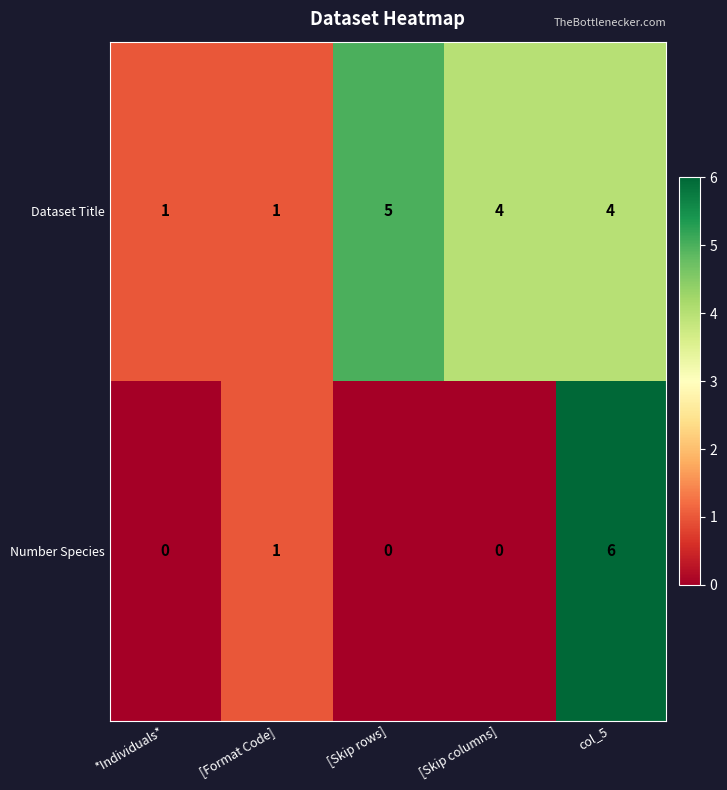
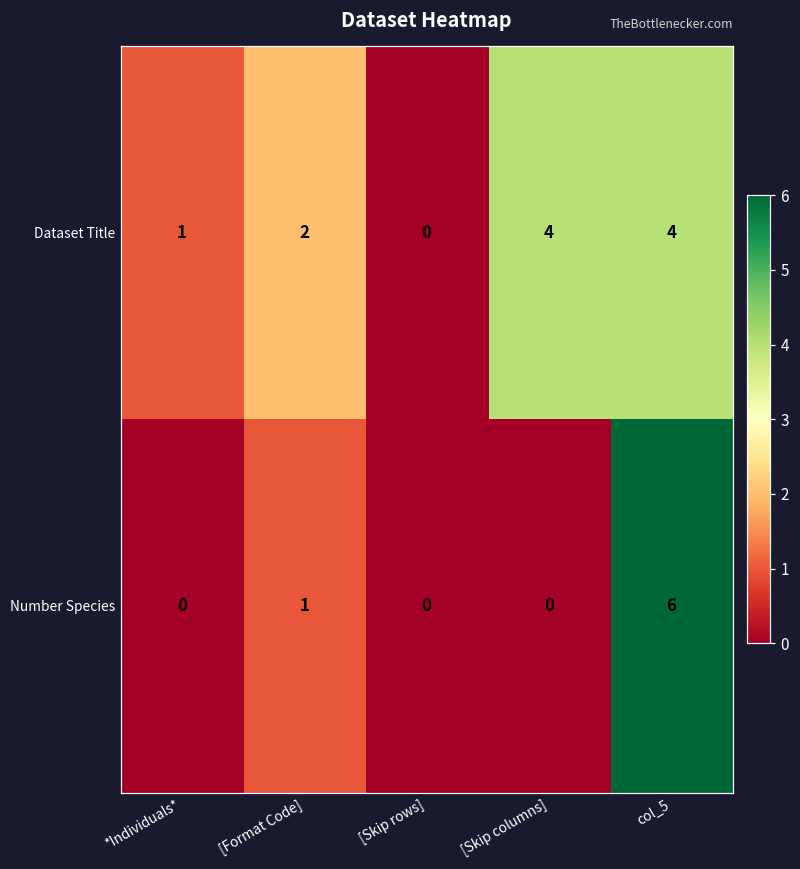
  {
    "Dataset Title": {
      "*Individuals*": 1,
-     "[Format Code]": 1,
-     "[Skip rows]": 5,
+     "[Format Code]": 2,
+     "[Skip rows]": 0,
      "[Skip columns]": 4,
      "col_5": 4
    },
    "Number Species": {
      "*Individuals*": 0,
      "[Format Code]": 1,
      "[Skip rows]": 0,
      "[Skip columns]": 0,
      "col_5": 6
    }
  }
